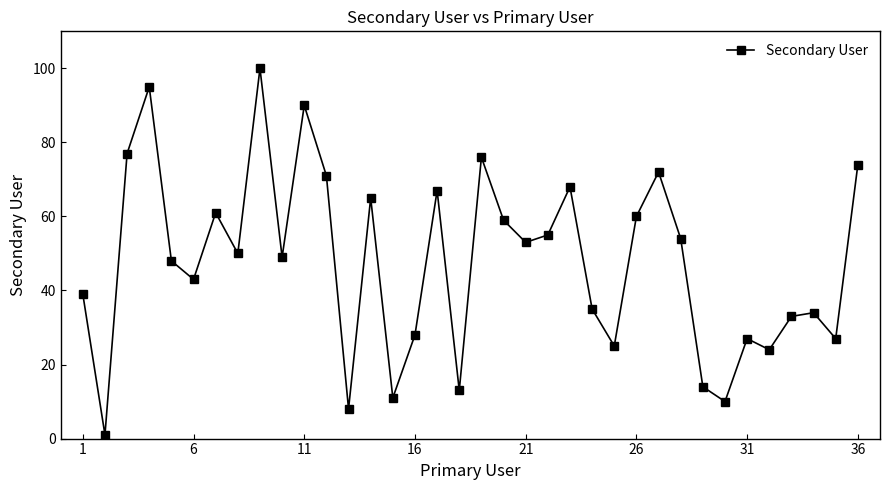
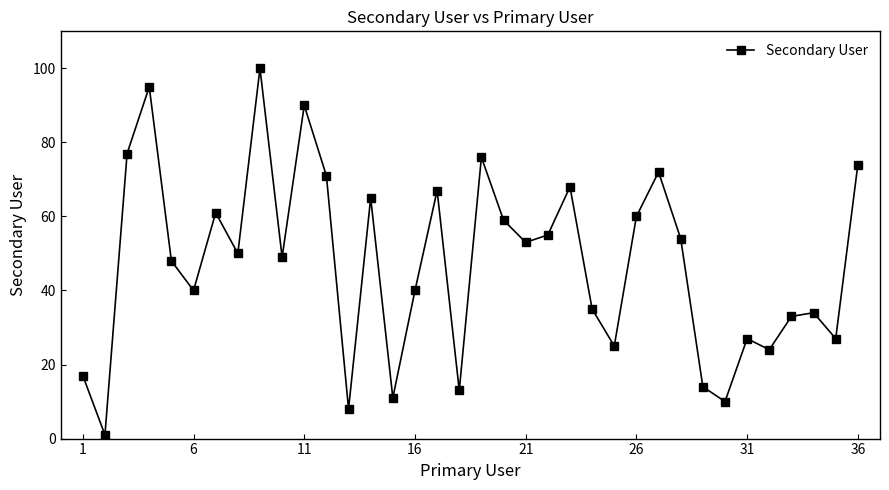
  {
-   "1": 39,
-   "6": 43,
+   "1": 17,
+   "6": 40,
    "11": 90,
-   "16": 28,
+   "16": 40,
    "21": 53,
    "26": 60,
    "31": 27,
    "36": 74
  }
